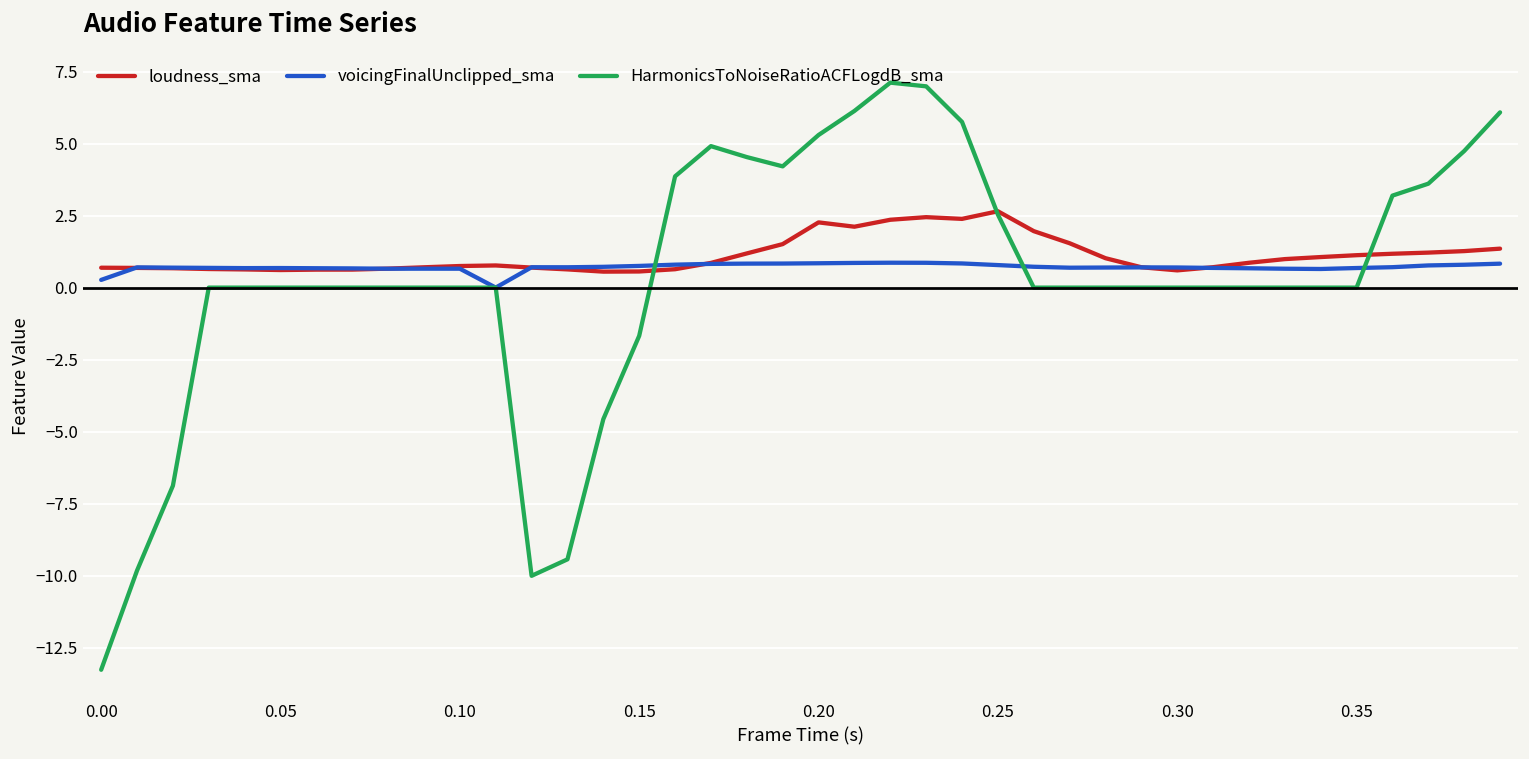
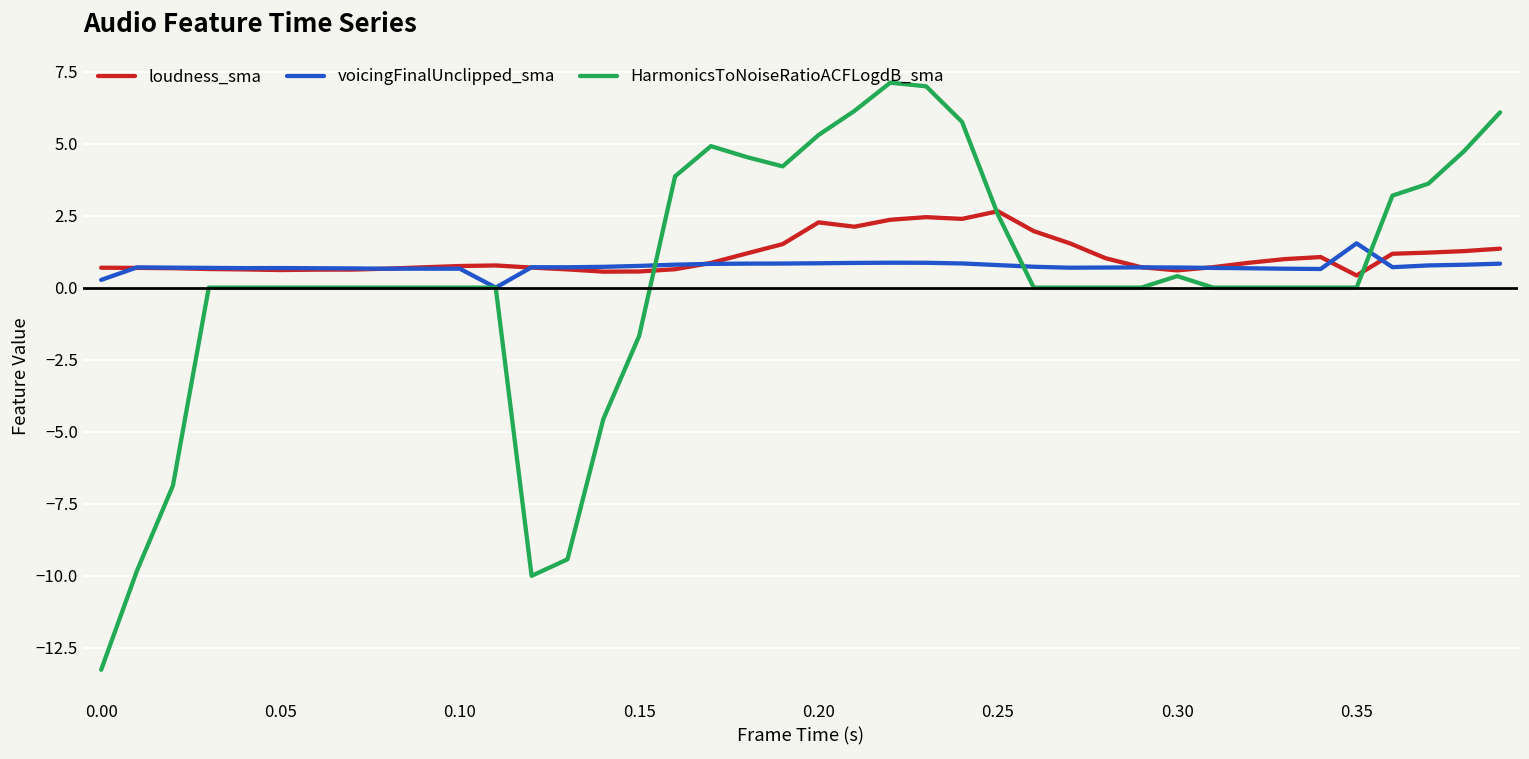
  {
    "loudness_sma": {
      "0.00": 0.7,
      "0.15": 0.6,
      "0.20": 2.3,
      "0.25": 2.7,
      "0.30": 0.6,
-     "0.35": 1.1
+     "0.35": 0.4
    },
    "voicingFinalUnclipped_sma": {
      "0.00": 0.3,
      "0.15": 0.8,
      "0.20": 0.8,
      "0.25": 0.8,
      "0.30": 0.7,
-     "0.35": 0.7
+     "0.35": 1.5
    },
    "HarmonicsToNoiseRatioACFLogdB_sma": {
      "0.00": -13.3,
      "0.05": 0.0,
      "0.10": 0.0,
      "0.15": -1.7,
      "0.20": 5.3,
      "0.25": 2.5,
-     "0.30": 0.0,
+     "0.30": 0.4,
      "0.35": 0.0
    }
  }
